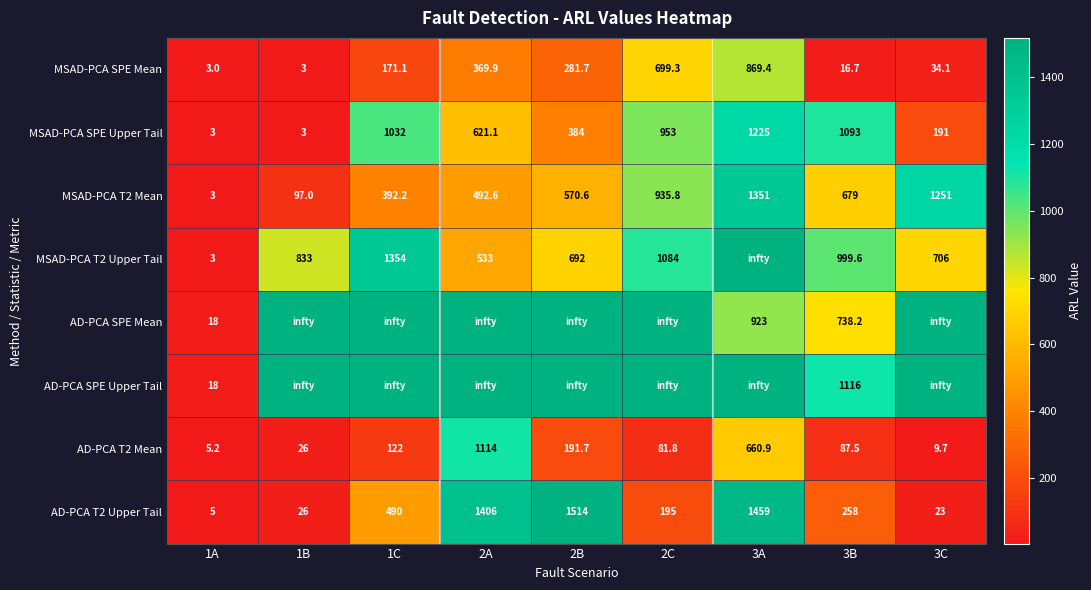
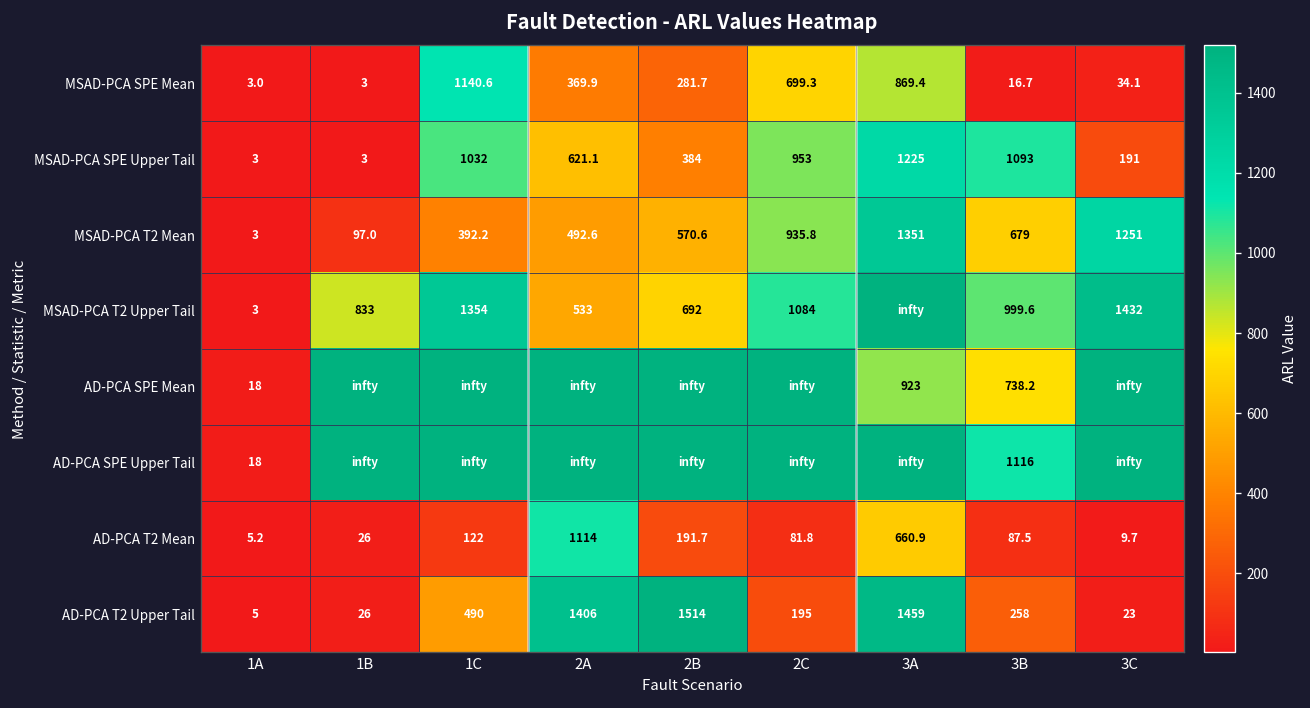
  {
    "MSAD-PCA SPE Mean": {
      "1A": 3.0,
      "1B": 3,
-     "1C": 171.1,
+     "1C": 1140.6,
      "2A": 369.9,
      "2B": 281.7,
      "2C": 699.3,
      "3A": 869.4,
      "3B": 16.7,
      "3C": 34.1
    },
    "MSAD-PCA SPE Upper Tail": {
      "1A": 3,
      "1B": 3,
      "1C": 1032,
      "2A": 621.1,
      "2B": 384,
      "2C": 953,
      "3A": 1225,
      "3B": 1093,
      "3C": 191
    },
    "MSAD-PCA T2 Mean": {
      "1A": 3,
      "1B": 97.0,
      "1C": 392.2,
      "2A": 492.6,
      "2B": 570.6,
      "2C": 935.8,
      "3A": 1351,
      "3B": 679,
      "3C": 1251
    },
    "MSAD-PCA T2 Upper Tail": {
      "1A": 3,
      "1B": 833,
      "1C": 1354,
      "2A": 533,
      "2B": 692,
      "2C": 1084,
      "3B": 999.6,
-     "3C": 706
+     "3C": 1432
    },
    "AD-PCA SPE Mean": {
      "1A": 18,
      "3A": 923,
      "3B": 738.2
    },
    "AD-PCA SPE Upper Tail": {
      "1A": 18,
      "3B": 1116
    },
    "AD-PCA T2 Mean": {
      "1A": 5.2,
      "1B": 26,
      "1C": 122,
      "2A": 1114,
      "2B": 191.7,
      "2C": 81.8,
      "3A": 660.9,
      "3B": 87.5,
      "3C": 9.7
    },
    "AD-PCA T2 Upper Tail": {
      "1A": 5,
      "1B": 26,
      "1C": 490,
      "2A": 1406,
      "2B": 1514,
      "2C": 195,
      "3A": 1459,
      "3B": 258,
      "3C": 23
    }
  }
